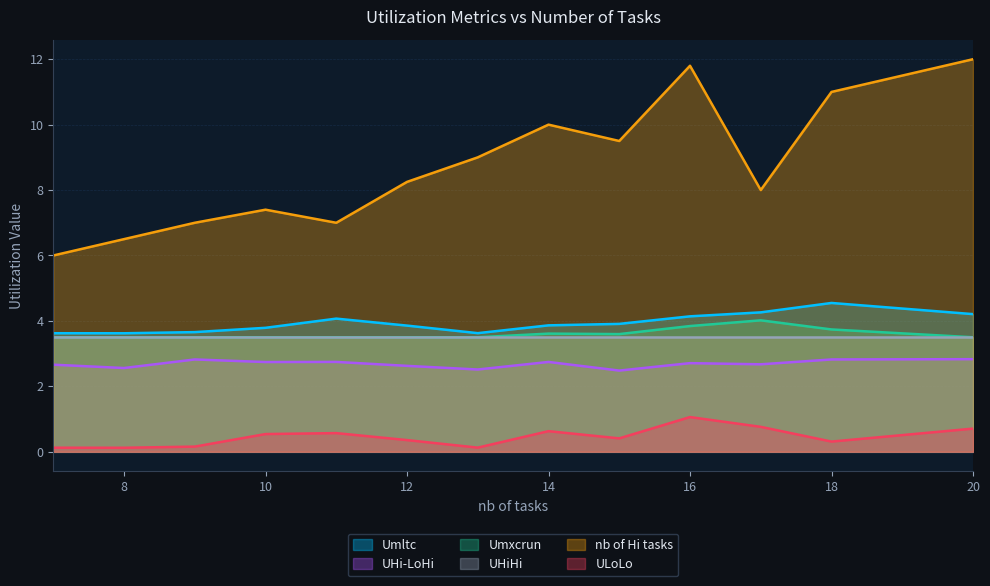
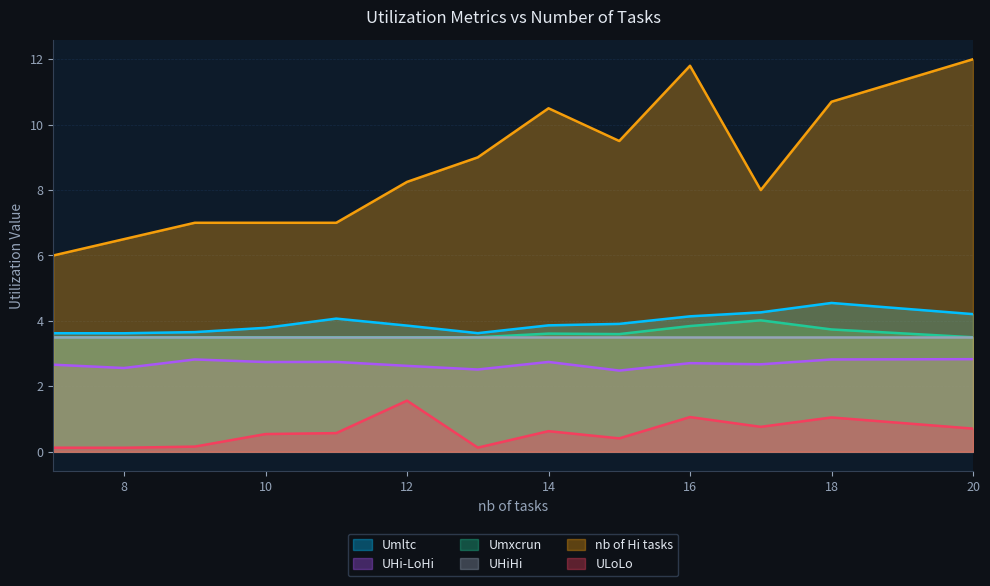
  {
    "nb of Hi tasks": {
      "8": 6.5,
-     "10": 7.4,
+     "10": 7.0,
      "12": 8.3,
-     "14": 10.0,
+     "14": 10.5,
      "16": 11.8,
-     "18": 11.0,
+     "18": 10.7,
      "20": 12.0
    },
    "ULoLo": {
      "8": 0.1,
      "10": 0.5,
-     "12": 0.4,
+     "12": 1.6,
      "14": 0.6,
      "16": 1.1,
-     "18": 0.3,
+     "18": 1.0,
      "20": 0.7
    }
  }
